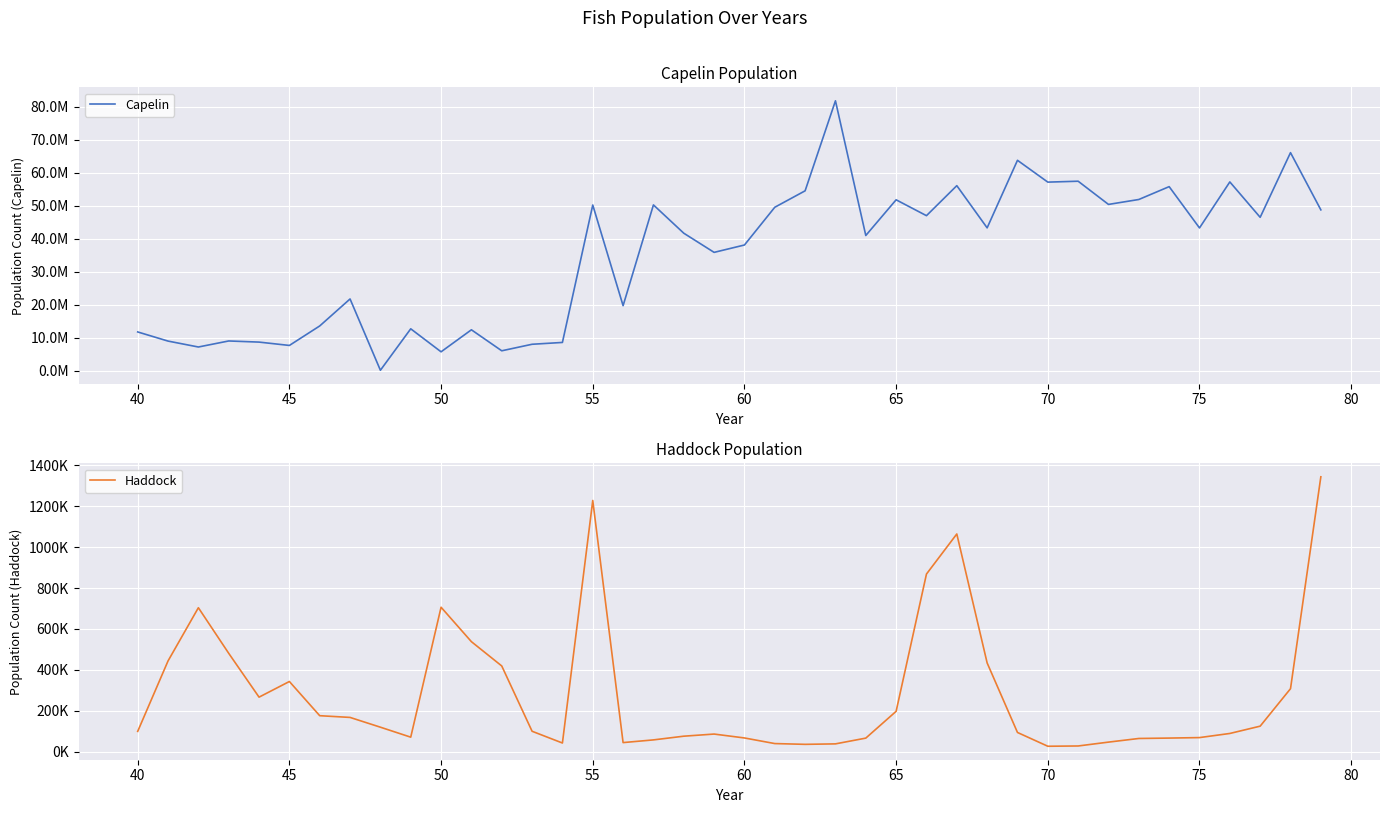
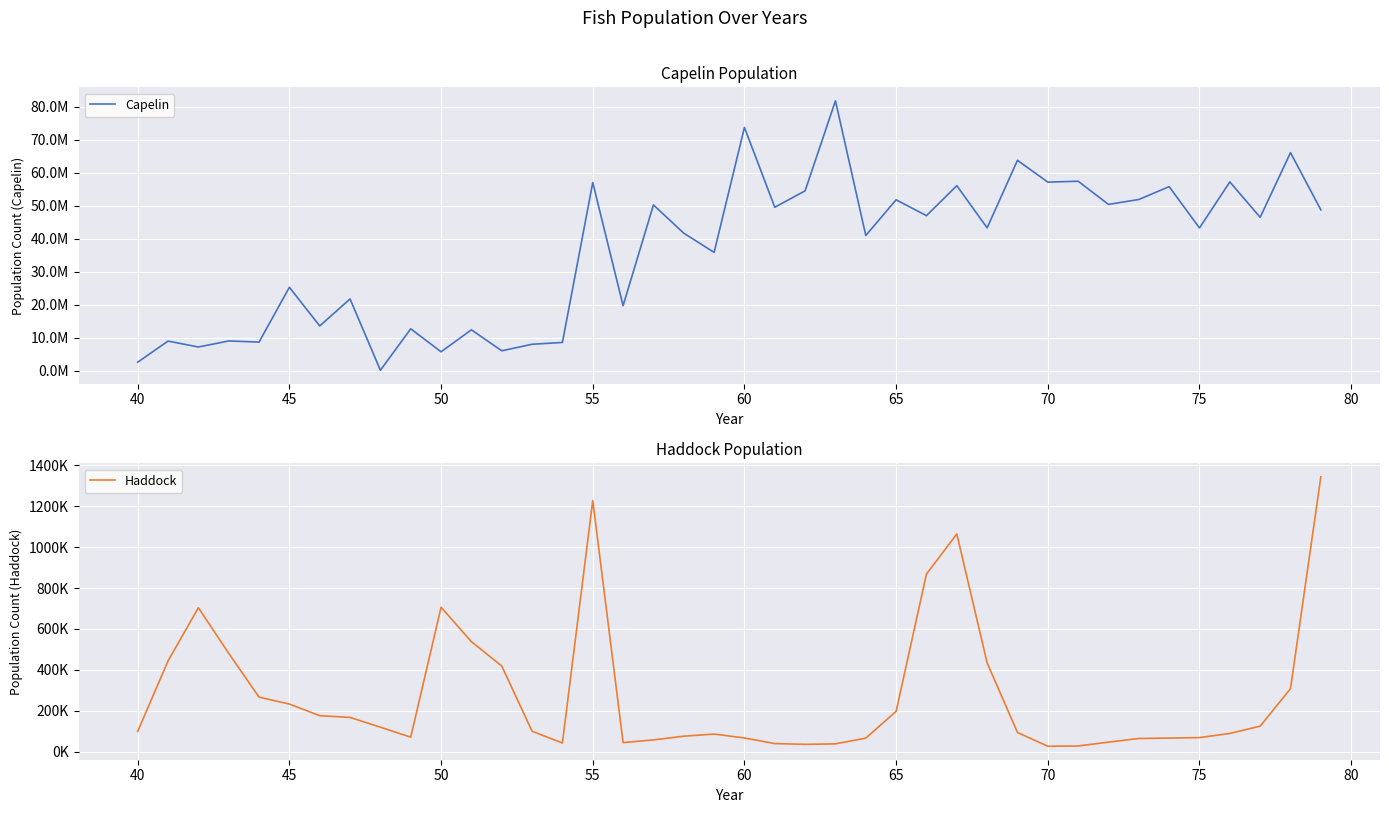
  {
    "Capelin Population": {
-     "40": 12000000,
-     "45": 8000000,
+     "40": 3000000,
+     "45": 25000000,
      "50": 6000000,
-     "55": 50000000,
-     "60": 38000000,
+     "55": 57000000,
+     "60": 74000000,
      "65": 52000000,
      "70": 57000000,
      "75": 43000000
    },
    "Haddock Population": {
      "40": 100000,
-     "45": 340000,
+     "45": 230000,
      "50": 710000,
      "55": 1230000,
      "60": 70000,
      "65": 200000,
      "70": 30000,
      "75": 70000
    }
  }
